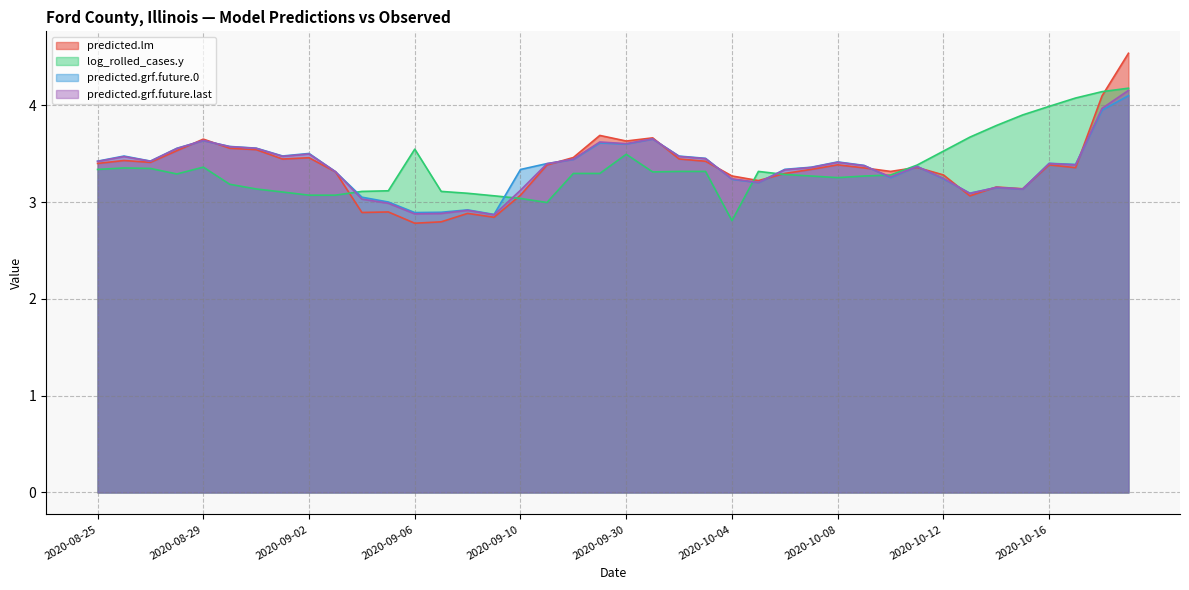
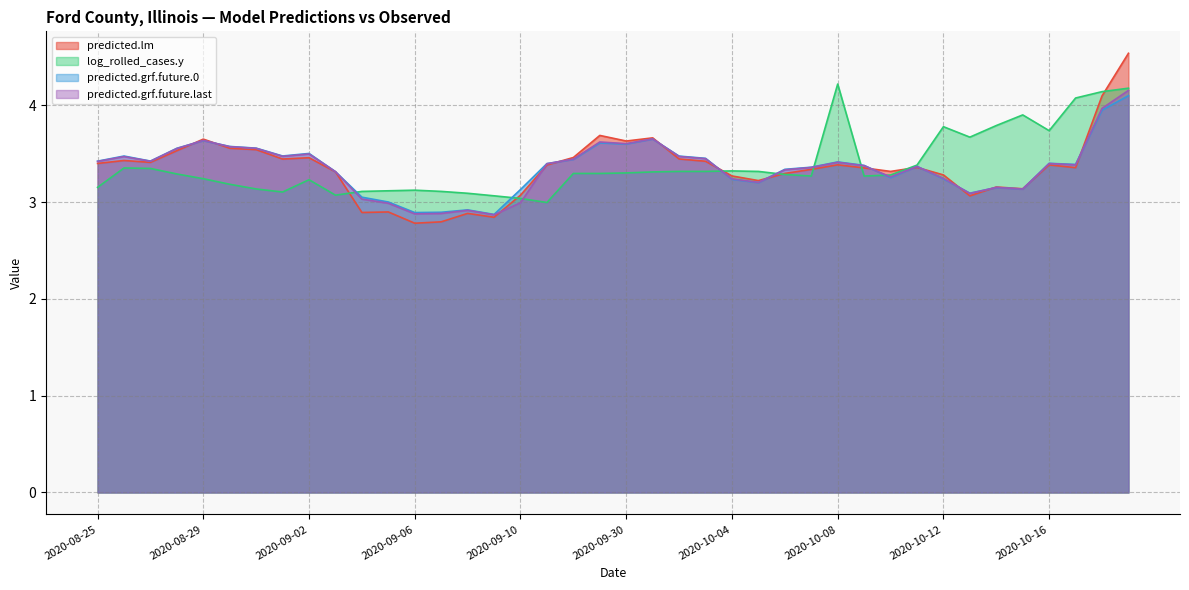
  {
    "predicted.lm": {
      "2020-09-02": 3.5,
      "2020-09-06": 2.8,
      "2020-09-10": 3.1,
      "2020-09-30": 3.6,
      "2020-10-04": 3.3,
      "2020-10-12": 3.3
    },
    "log_rolled_cases.y": {
-     "2020-08-25": 3.3,
-     "2020-08-29": 3.4,
-     "2020-09-02": 3.1,
-     "2020-09-06": 3.5,
+     "2020-08-25": 3.2,
+     "2020-08-29": 3.2,
+     "2020-09-02": 3.2,
+     "2020-09-06": 3.1,
      "2020-09-10": 3.0,
-     "2020-09-30": 3.5,
-     "2020-10-04": 2.8,
-     "2020-10-08": 3.3,
-     "2020-10-12": 3.5,
-     "2020-10-16": 4.0
+     "2020-09-30": 3.3,
+     "2020-10-04": 3.3,
+     "2020-10-08": 4.2,
+     "2020-10-12": 3.8,
+     "2020-10-16": 3.7
    },
    "predicted.grf.future.0": {
-     "2020-09-10": 3.3
+     "2020-09-10": 3.1
    },
    "predicted.grf.future.last": {
-     "2020-09-10": 3.1
+     "2020-09-10": 3.0
    }
  }
